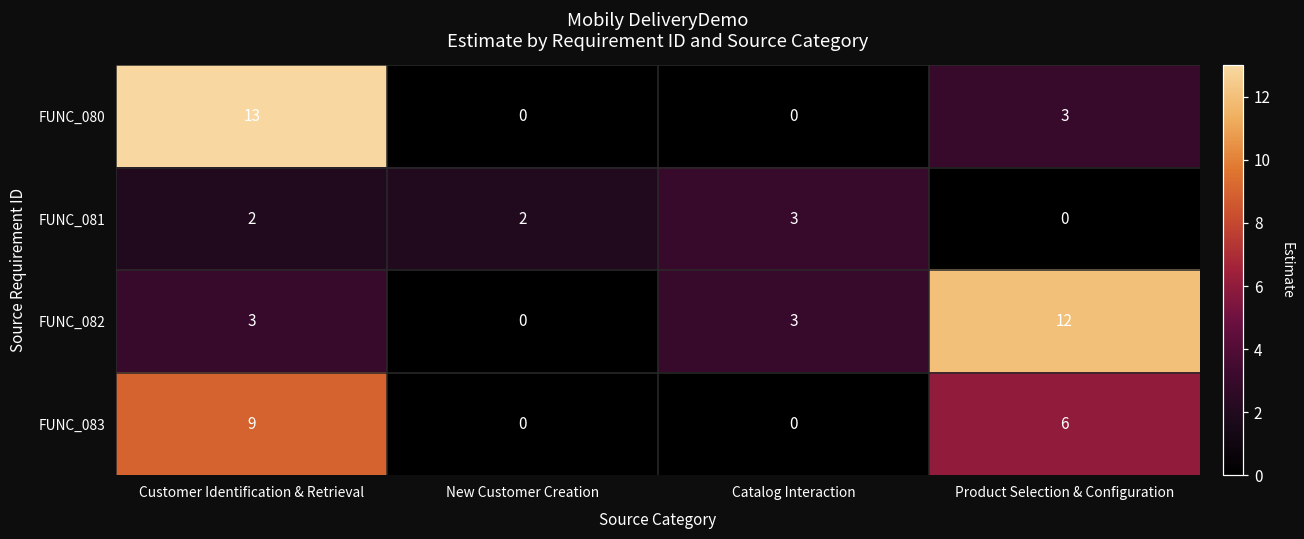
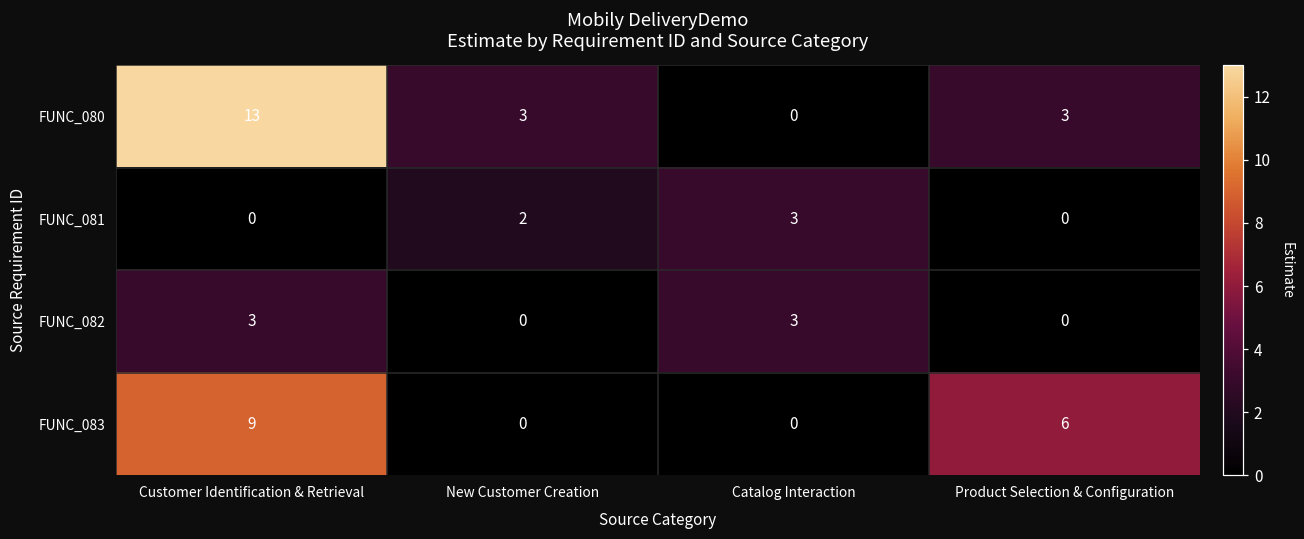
  {
    "FUNC_080": {
      "Customer Identification & Retrieval": 13,
-     "New Customer Creation": 0,
+     "New Customer Creation": 3,
      "Catalog Interaction": 0,
      "Product Selection & Configuration": 3
    },
    "FUNC_081": {
-     "Customer Identification & Retrieval": 2,
+     "Customer Identification & Retrieval": 0,
      "New Customer Creation": 2,
      "Catalog Interaction": 3,
      "Product Selection & Configuration": 0
    },
    "FUNC_082": {
      "Customer Identification & Retrieval": 3,
      "New Customer Creation": 0,
      "Catalog Interaction": 3,
-     "Product Selection & Configuration": 12
+     "Product Selection & Configuration": 0
    },
    "FUNC_083": {
      "Customer Identification & Retrieval": 9,
      "New Customer Creation": 0,
      "Catalog Interaction": 0,
      "Product Selection & Configuration": 6
    }
  }
